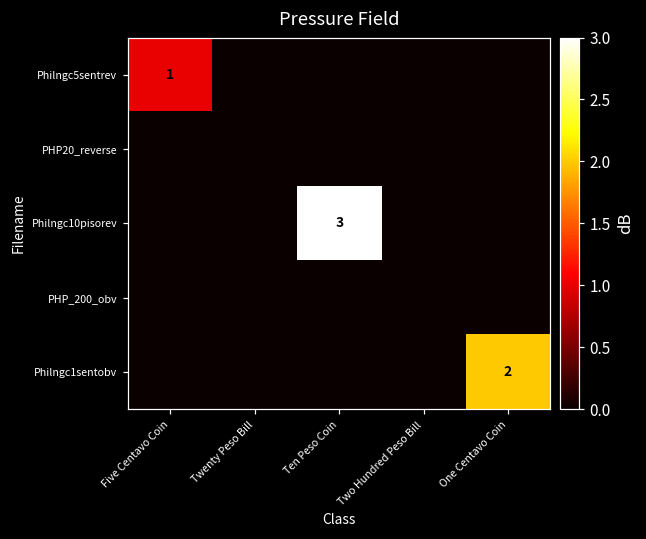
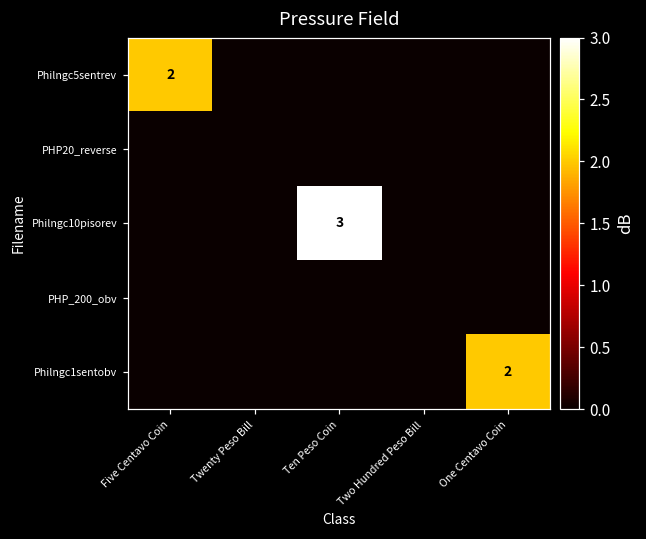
  {
    "Philngc5sentrev": {
-     "Five Centavo Coin": 1
+     "Five Centavo Coin": 2
    },
    "Philngc10pisorev": {
      "Ten Peso Coin": 3
    },
    "Philngc1sentobv": {
      "One Centavo Coin": 2
    }
  }
